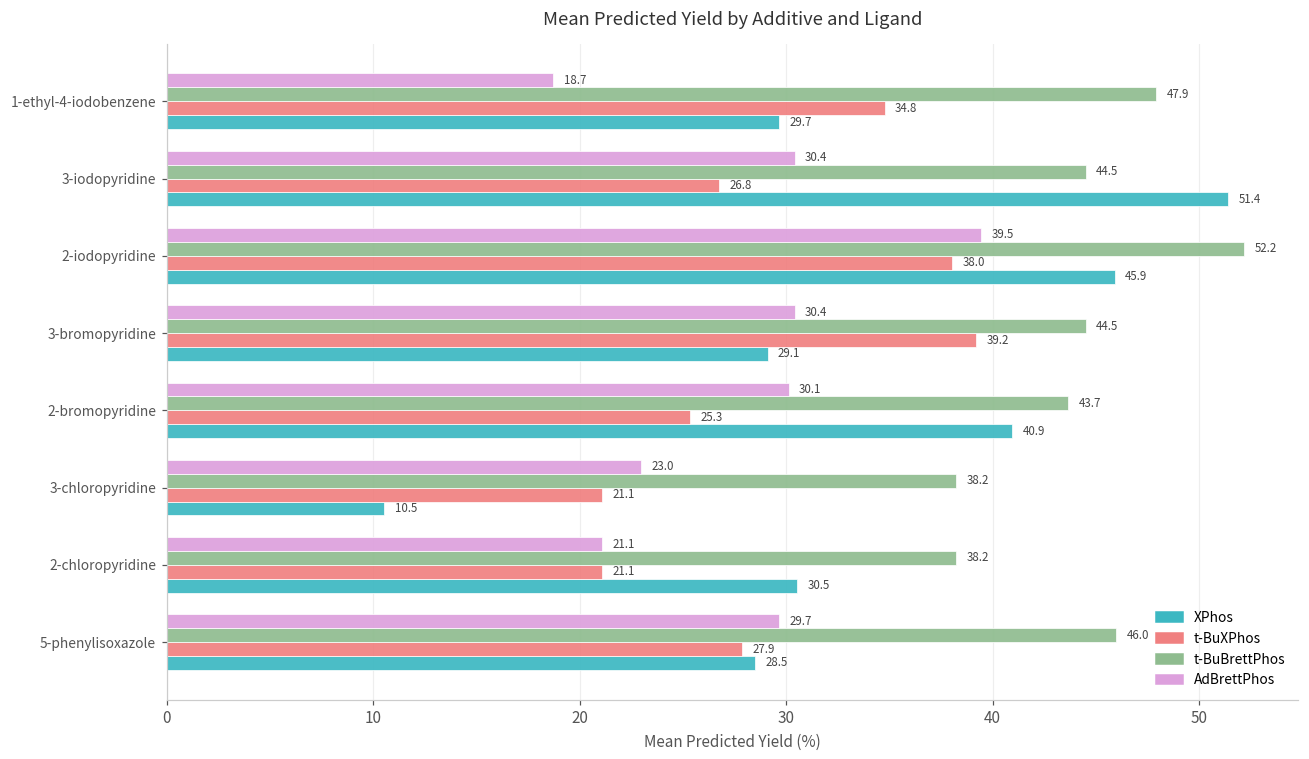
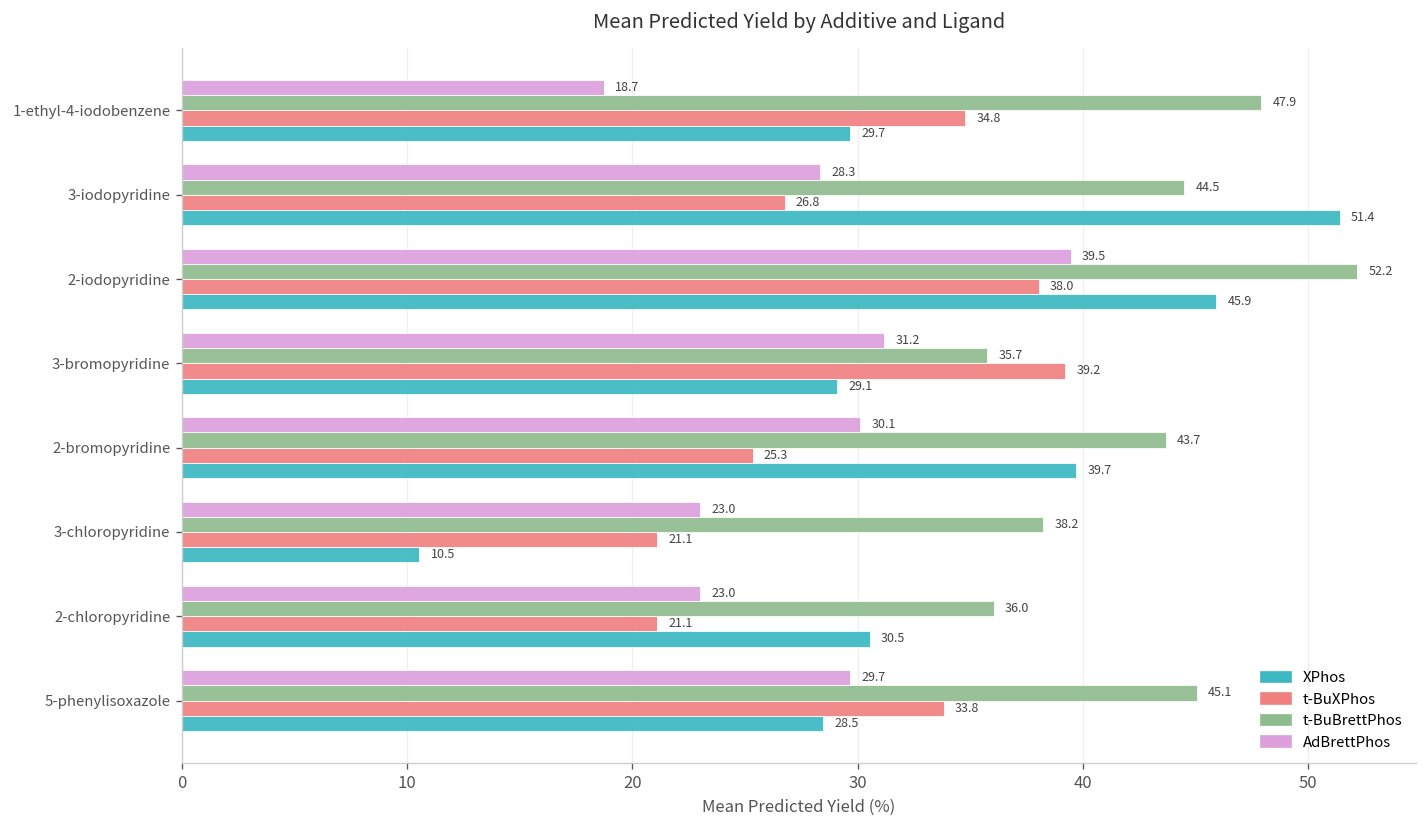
  {
    "XPhos": {
      "1-ethyl-4-iodobenzene": 29.7,
      "3-iodopyridine": 51.4,
      "2-iodopyridine": 45.9,
      "3-bromopyridine": 29.1,
-     "2-bromopyridine": 40.9,
+     "2-bromopyridine": 39.7,
      "3-chloropyridine": 10.5,
      "2-chloropyridine": 30.5,
      "5-phenylisoxazole": 28.5
    },
    "t-BuXPhos": {
      "1-ethyl-4-iodobenzene": 34.8,
      "3-iodopyridine": 26.8,
      "2-iodopyridine": 38.0,
      "3-bromopyridine": 39.2,
      "2-bromopyridine": 25.3,
      "3-chloropyridine": 21.1,
      "2-chloropyridine": 21.1,
-     "5-phenylisoxazole": 27.9
+     "5-phenylisoxazole": 33.8
    },
    "t-BuBrettPhos": {
      "1-ethyl-4-iodobenzene": 47.9,
      "3-iodopyridine": 44.5,
      "2-iodopyridine": 52.2,
-     "3-bromopyridine": 44.5,
+     "3-bromopyridine": 35.7,
      "2-bromopyridine": 43.7,
      "3-chloropyridine": 38.2,
-     "2-chloropyridine": 38.2,
-     "5-phenylisoxazole": 46.0
+     "2-chloropyridine": 36.0,
+     "5-phenylisoxazole": 45.1
    },
    "AdBrettPhos": {
      "1-ethyl-4-iodobenzene": 18.7,
-     "3-iodopyridine": 30.4,
+     "3-iodopyridine": 28.3,
      "2-iodopyridine": 39.5,
-     "3-bromopyridine": 30.4,
+     "3-bromopyridine": 31.2,
      "2-bromopyridine": 30.1,
      "3-chloropyridine": 23.0,
-     "2-chloropyridine": 21.1,
+     "2-chloropyridine": 23.0,
      "5-phenylisoxazole": 29.7
    }
  }
